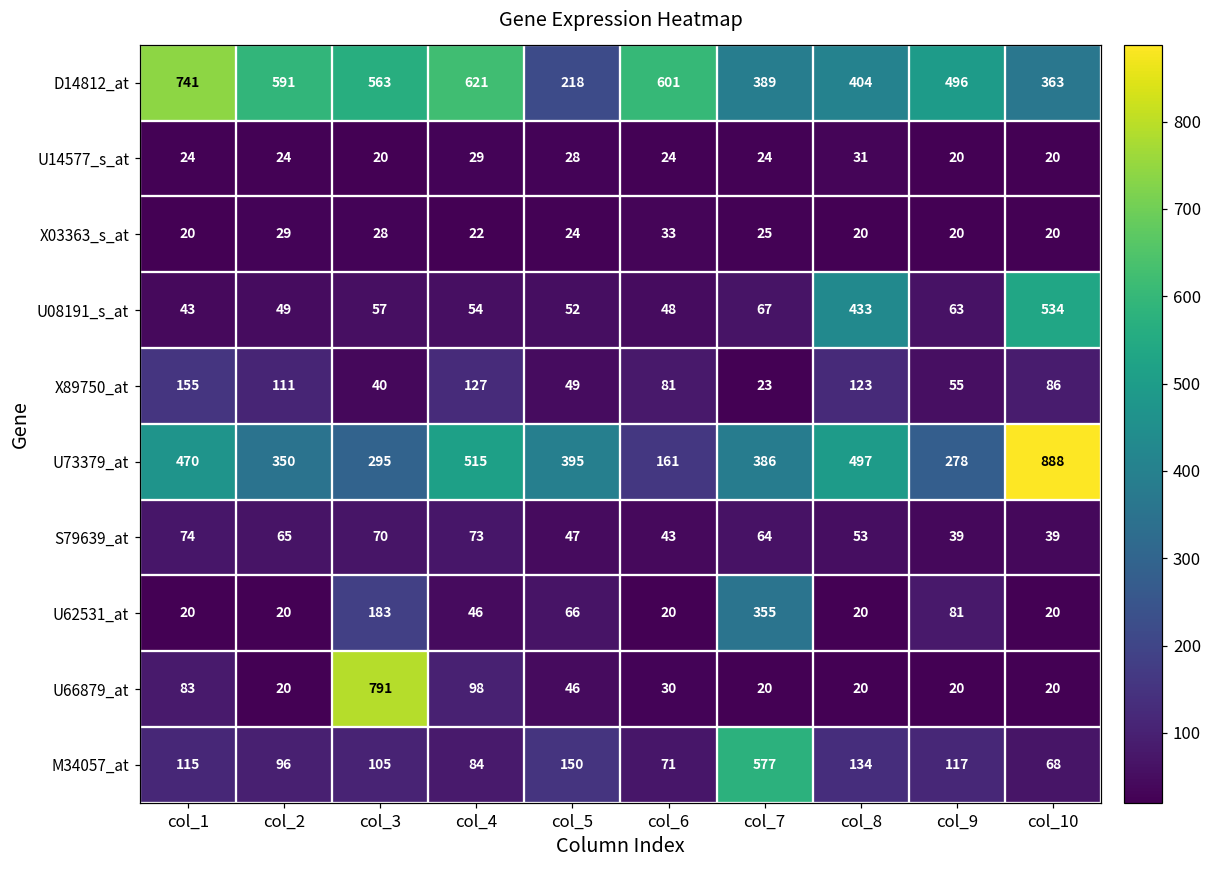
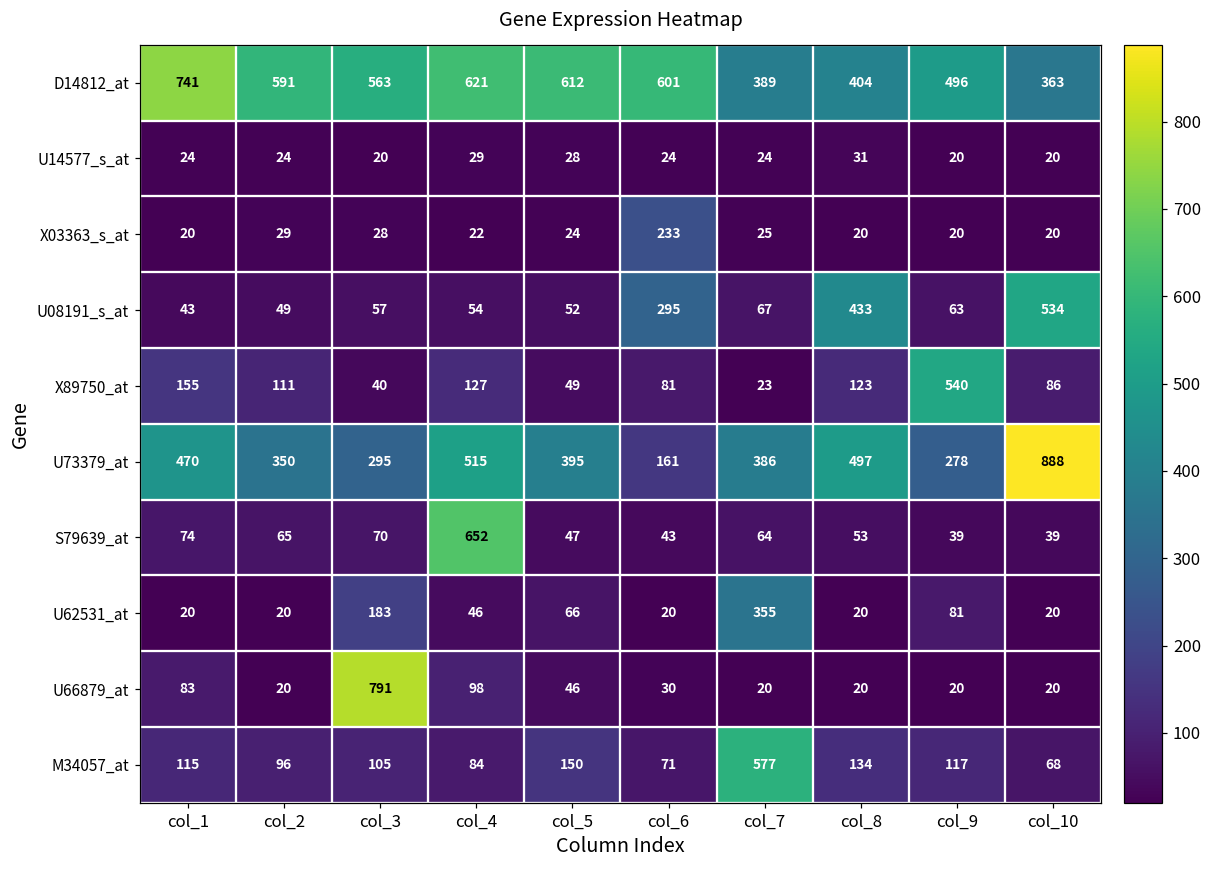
  {
    "D14812_at": {
      "col_1": 741,
      "col_2": 591,
      "col_3": 563,
      "col_4": 621,
-     "col_5": 218,
+     "col_5": 612,
      "col_6": 601,
      "col_7": 389,
      "col_8": 404,
      "col_9": 496,
      "col_10": 363
    },
    "U14577_s_at": {
      "col_1": 24,
      "col_2": 24,
      "col_3": 20,
      "col_4": 29,
      "col_5": 28,
      "col_6": 24,
      "col_7": 24,
      "col_8": 31,
      "col_9": 20,
      "col_10": 20
    },
    "X03363_s_at": {
      "col_1": 20,
      "col_2": 29,
      "col_3": 28,
      "col_4": 22,
      "col_5": 24,
-     "col_6": 33,
+     "col_6": 233,
      "col_7": 25,
      "col_8": 20,
      "col_9": 20,
      "col_10": 20
    },
    "U08191_s_at": {
      "col_1": 43,
      "col_2": 49,
      "col_3": 57,
      "col_4": 54,
      "col_5": 52,
-     "col_6": 48,
+     "col_6": 295,
      "col_7": 67,
      "col_8": 433,
      "col_9": 63,
      "col_10": 534
    },
    "X89750_at": {
      "col_1": 155,
      "col_2": 111,
      "col_3": 40,
      "col_4": 127,
      "col_5": 49,
      "col_6": 81,
      "col_7": 23,
      "col_8": 123,
-     "col_9": 55,
+     "col_9": 540,
      "col_10": 86
    },
    "U73379_at": {
      "col_1": 470,
      "col_2": 350,
      "col_3": 295,
      "col_4": 515,
      "col_5": 395,
      "col_6": 161,
      "col_7": 386,
      "col_8": 497,
      "col_9": 278,
      "col_10": 888
    },
    "S79639_at": {
      "col_1": 74,
      "col_2": 65,
      "col_3": 70,
-     "col_4": 73,
+     "col_4": 652,
      "col_5": 47,
      "col_6": 43,
      "col_7": 64,
      "col_8": 53,
      "col_9": 39,
      "col_10": 39
    },
    "U62531_at": {
      "col_1": 20,
      "col_2": 20,
      "col_3": 183,
      "col_4": 46,
      "col_5": 66,
      "col_6": 20,
      "col_7": 355,
      "col_8": 20,
      "col_9": 81,
      "col_10": 20
    },
    "U66879_at": {
      "col_1": 83,
      "col_2": 20,
      "col_3": 791,
      "col_4": 98,
      "col_5": 46,
      "col_6": 30,
      "col_7": 20,
      "col_8": 20,
      "col_9": 20,
      "col_10": 20
    },
    "M34057_at": {
      "col_1": 115,
      "col_2": 96,
      "col_3": 105,
      "col_4": 84,
      "col_5": 150,
      "col_6": 71,
      "col_7": 577,
      "col_8": 134,
      "col_9": 117,
      "col_10": 68
    }
  }
